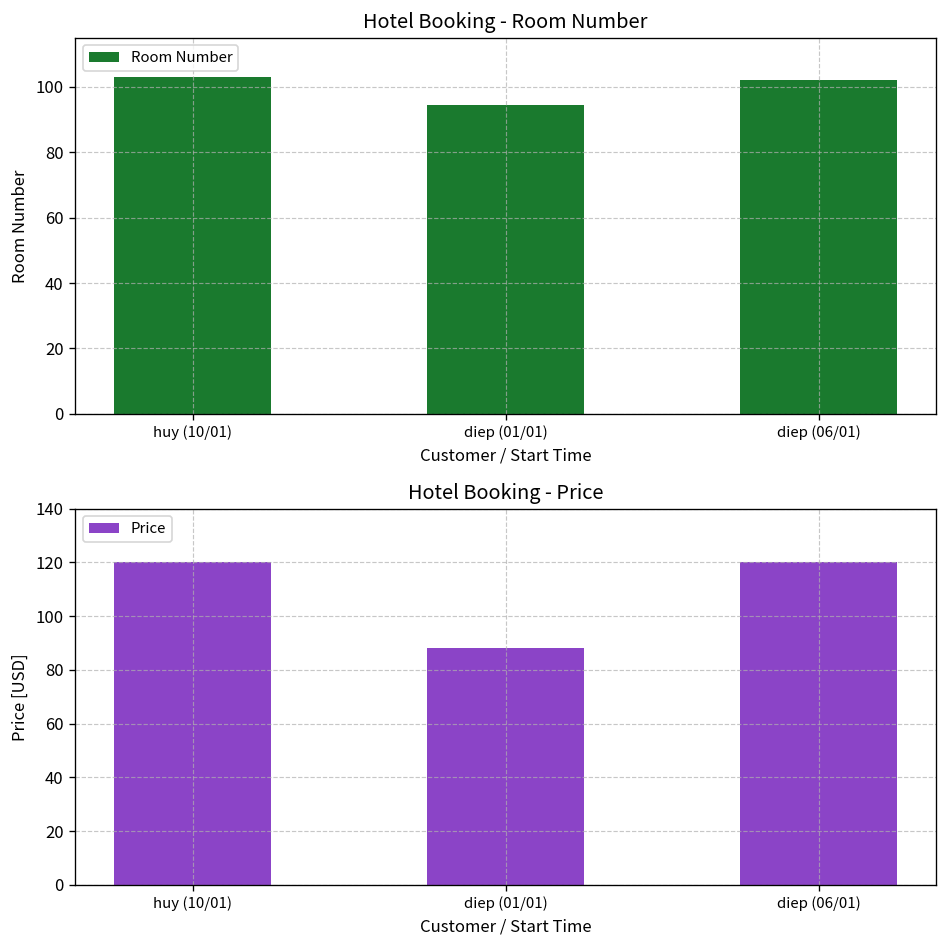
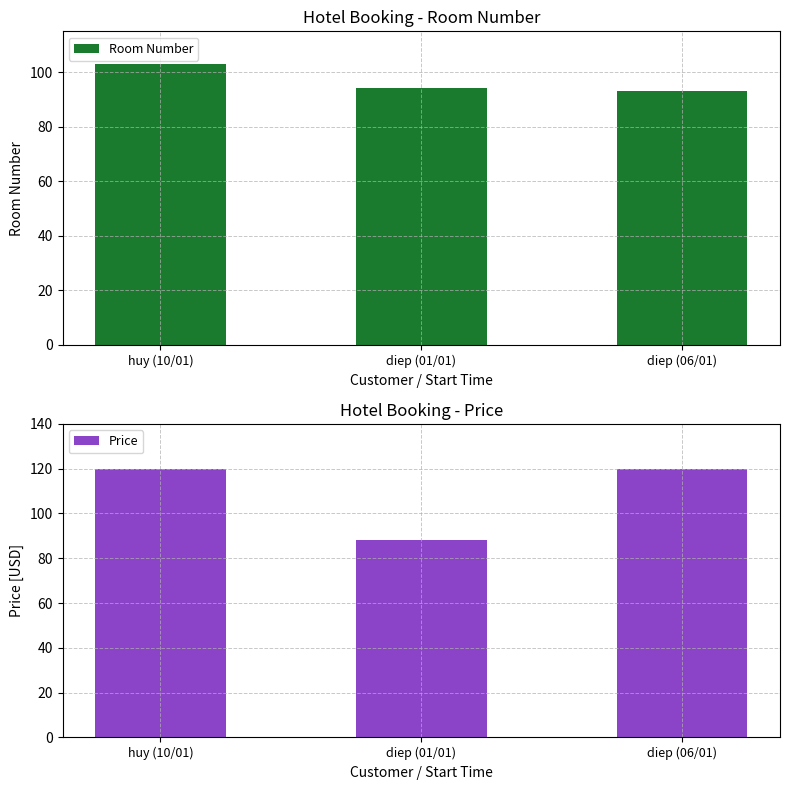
  {
    "Hotel Booking - Room Number": {
      "huy (10/01)": 103,
      "diep (01/01)": 94,
-     "diep (06/01)": 102
+     "diep (06/01)": 93
    },
    "Hotel Booking - Price": {
      "huy (10/01)": 120,
      "diep (01/01)": 88,
      "diep (06/01)": 120
    }
  }
